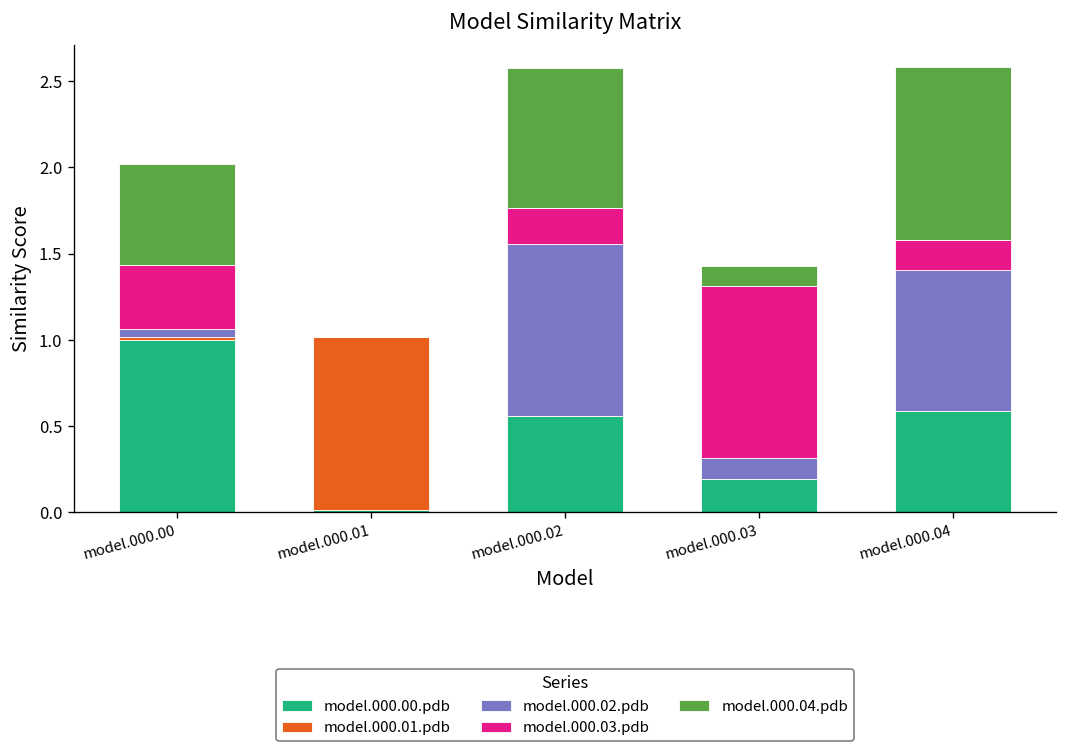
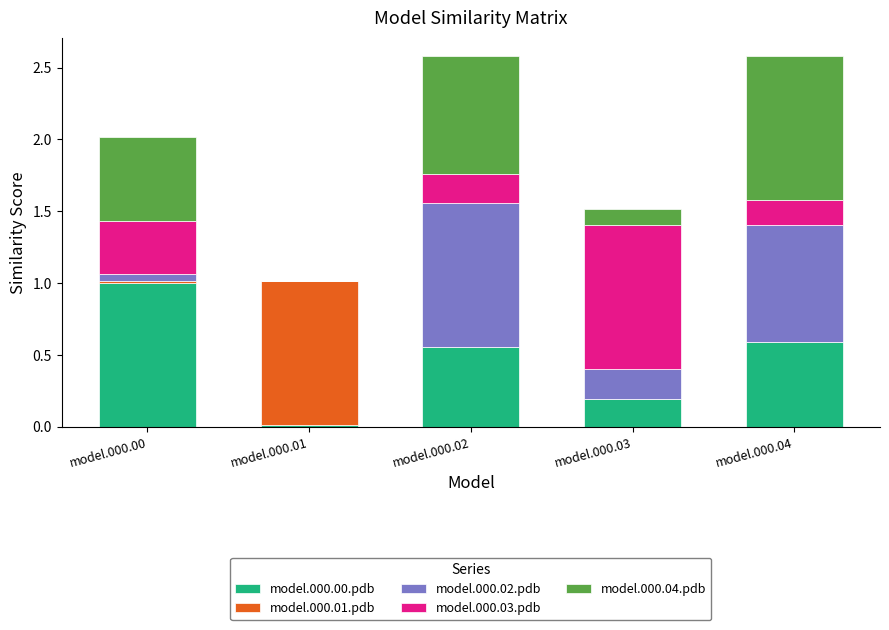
  {
    "model.000.00.pdb": {
      "model.000.00": 1.00,
      "model.000.02": 0.56,
      "model.000.03": 0.19,
      "model.000.04": 0.59
    },
    "model.000.01.pdb": {
      "model.000.01": 1.00,
      "model.000.02": 0.00,
      "model.000.03": 0.00,
      "model.000.04": 0.00
    },
    "model.000.02.pdb": {
      "model.000.00": 0.05,
      "model.000.01": 0.00,
      "model.000.02": 1.00,
-     "model.000.03": 0.12,
+     "model.000.03": 0.21,
      "model.000.04": 0.82
    },
    "model.000.03.pdb": {
      "model.000.00": 0.37,
      "model.000.01": 0.00,
      "model.000.02": 0.21,
      "model.000.03": 1.00,
      "model.000.04": 0.18
    },
    "model.000.04.pdb": {
      "model.000.00": 0.59,
      "model.000.01": 0.00,
      "model.000.02": 0.82,
      "model.000.03": 0.12,
      "model.000.04": 1.00
    }
  }
